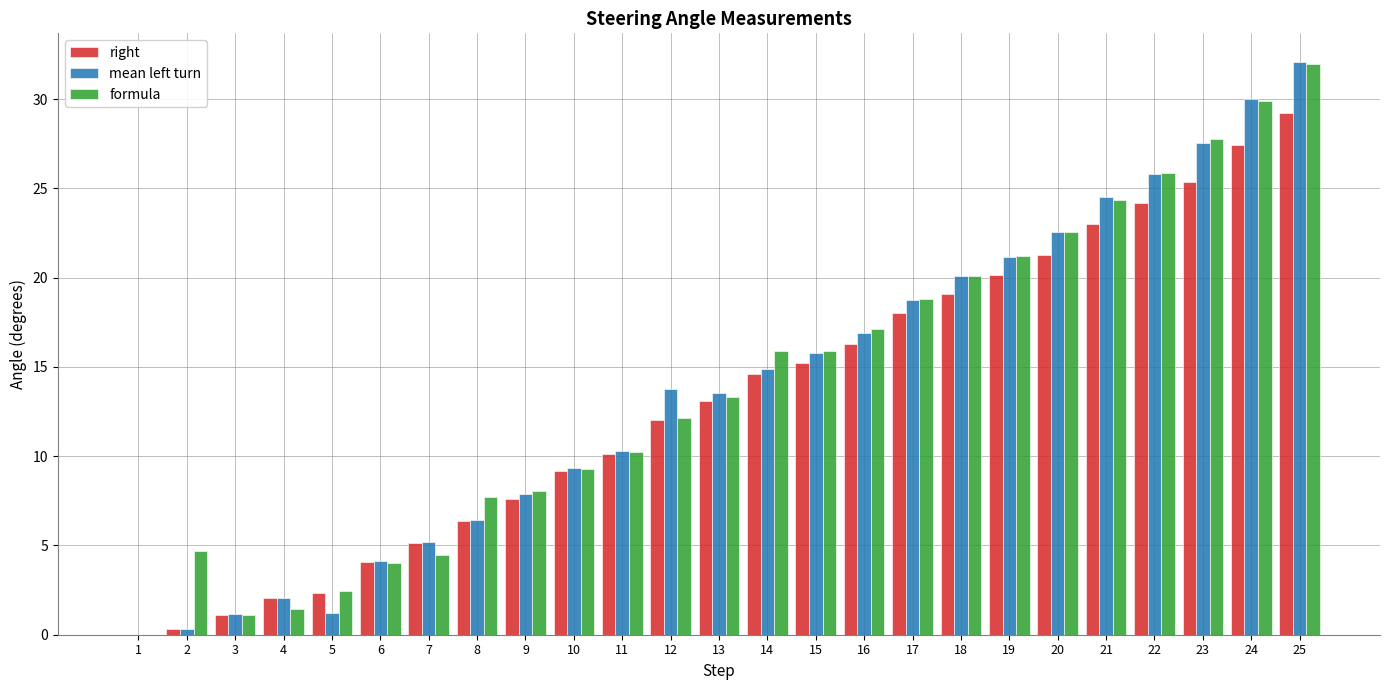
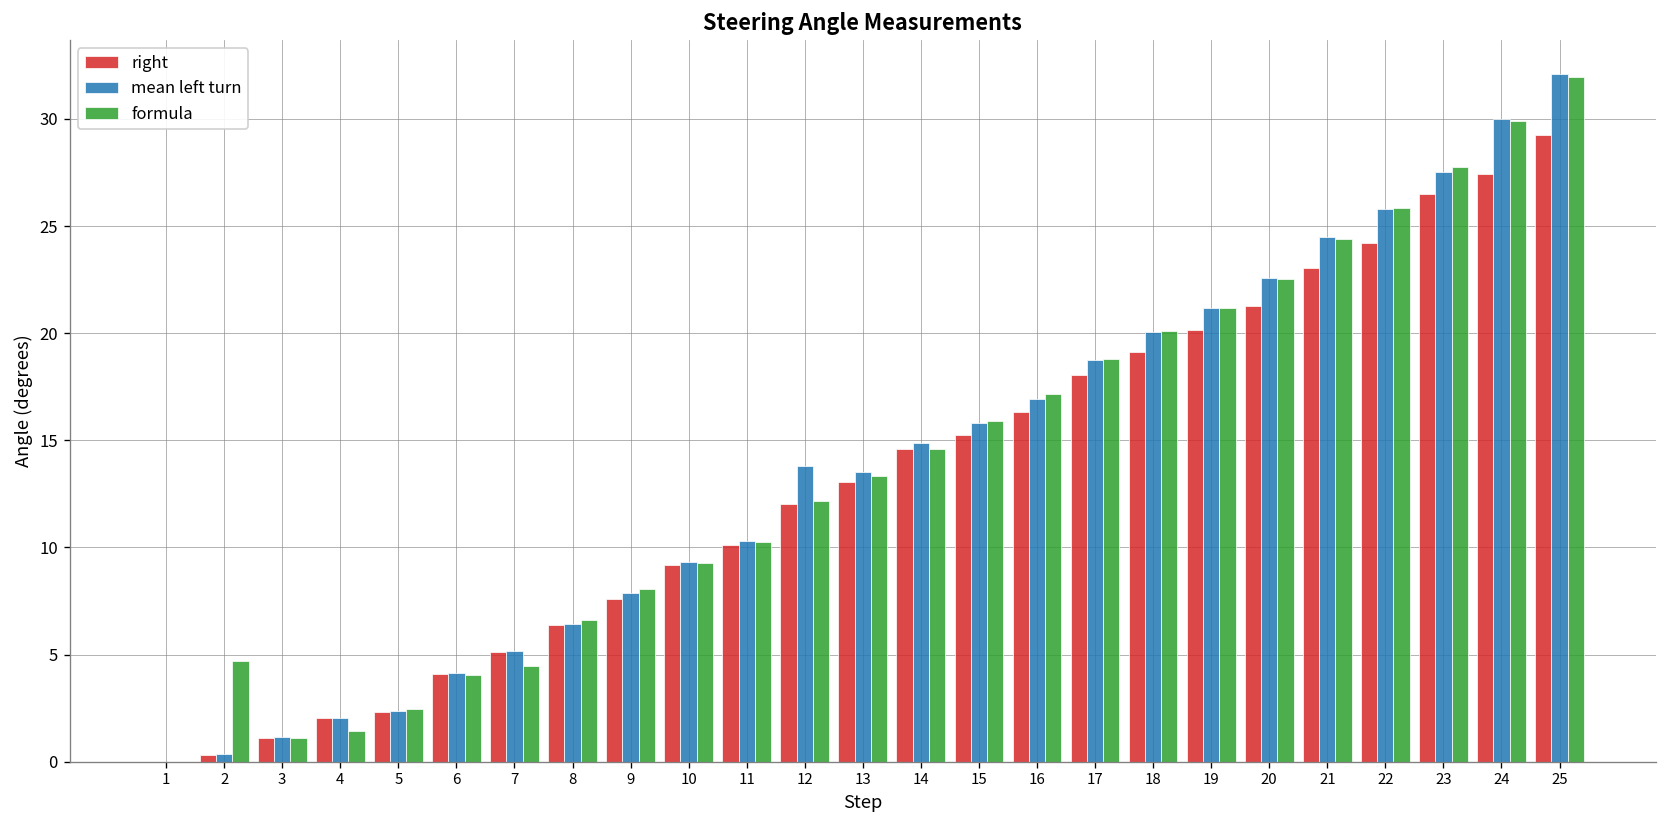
  {
    "right": {
      "1": 0.0,
      "2": 0.3,
      "3": 1.1,
      "4": 2.0,
      "5": 2.3,
      "6": 4.1,
      "7": 5.1,
      "8": 6.4,
      "9": 7.6,
      "10": 9.2,
      "11": 10.1,
      "12": 12.0,
      "13": 13.1,
      "14": 14.6,
      "15": 15.2,
      "16": 16.3,
      "17": 18.0,
      "18": 19.1,
      "19": 20.1,
      "20": 21.3,
      "21": 23.0,
      "22": 24.2,
-     "23": 25.4,
+     "23": 26.5,
      "24": 27.4,
      "25": 29.2
    },
    "mean left turn": {
      "1": 0.0,
      "2": 0.3,
      "3": 1.1,
      "4": 2.0,
-     "5": 1.2,
+     "5": 2.4,
      "6": 4.1,
      "7": 5.2,
      "8": 6.4,
      "9": 7.9,
      "10": 9.3,
      "11": 10.3,
      "12": 13.8,
      "13": 13.5,
      "14": 14.9,
      "15": 15.8,
      "16": 16.9,
      "17": 18.7,
      "18": 20.1,
      "19": 21.2,
      "20": 22.6,
      "21": 24.5,
      "22": 25.8,
      "23": 27.5,
      "24": 30.0,
      "25": 32.1
    },
    "formula": {
      "1": 0.0,
      "2": 4.7,
      "3": 1.1,
      "4": 1.4,
      "5": 2.5,
      "6": 4.0,
      "7": 4.5,
-     "8": 7.7,
+     "8": 6.6,
      "9": 8.0,
      "10": 9.3,
      "11": 10.2,
      "12": 12.2,
      "13": 13.3,
-     "14": 15.9,
+     "14": 14.6,
      "15": 15.9,
      "16": 17.1,
      "17": 18.8,
      "18": 20.1,
      "19": 21.2,
      "20": 22.5,
      "21": 24.4,
      "22": 25.9,
      "23": 27.8,
      "24": 29.9,
      "25": 32.0
    }
  }
